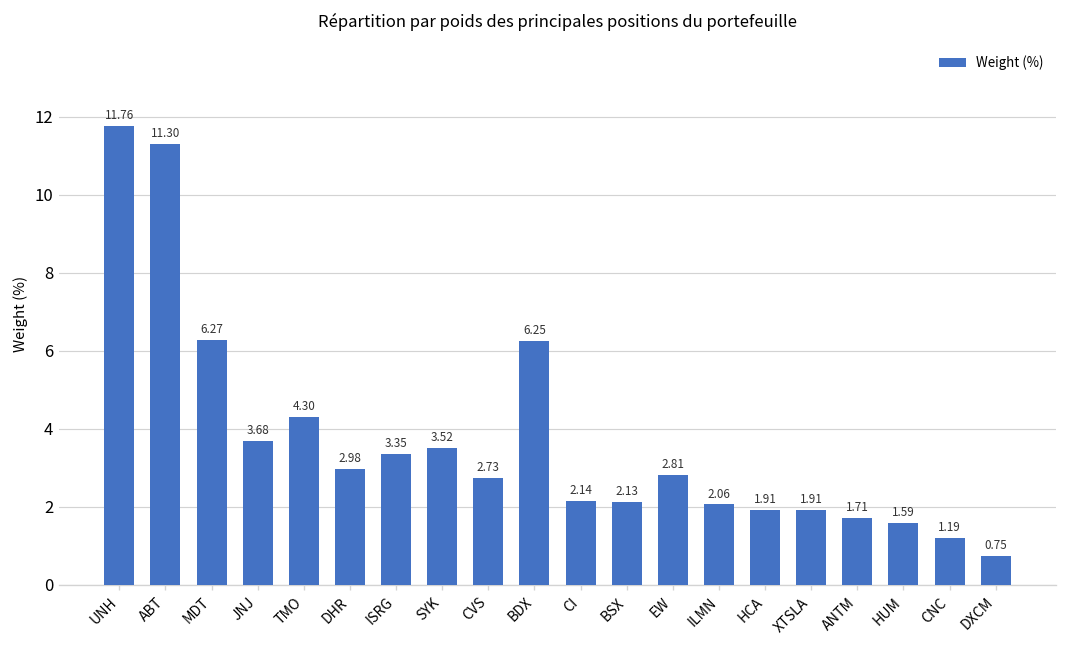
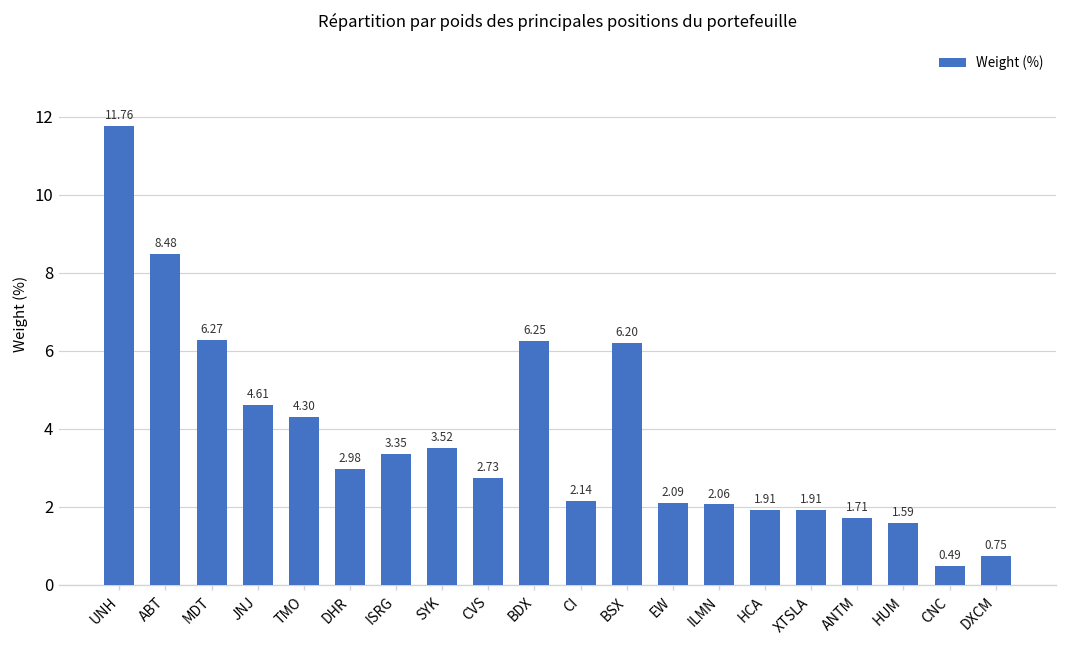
  {
    "UNH": 11.76,
-   "ABT": 11.30,
+   "ABT": 8.48,
    "MDT": 6.27,
-   "JNJ": 3.68,
+   "JNJ": 4.61,
    "TMO": 4.30,
    "DHR": 2.98,
    "ISRG": 3.35,
    "SYK": 3.52,
    "CVS": 2.73,
    "BDX": 6.25,
    "CI": 2.14,
-   "BSX": 2.13,
-   "EW": 2.81,
+   "BSX": 6.20,
+   "EW": 2.09,
    "ILMN": 2.06,
    "HCA": 1.91,
    "XTSLA": 1.91,
    "ANTM": 1.71,
    "HUM": 1.59,
-   "CNC": 1.19,
+   "CNC": 0.49,
    "DXCM": 0.75
  }
